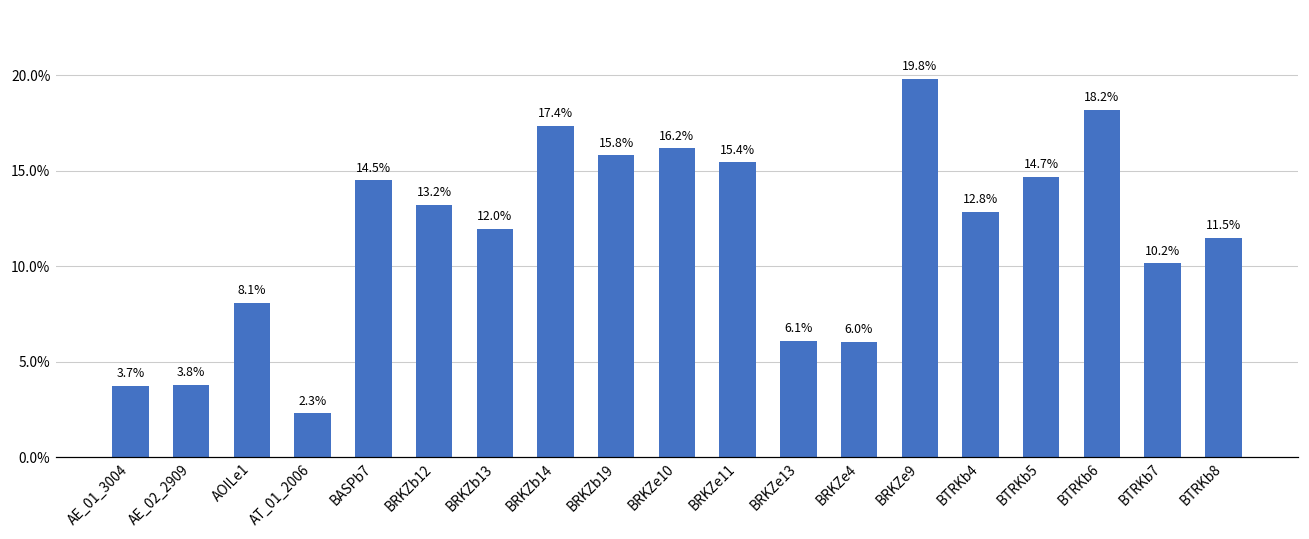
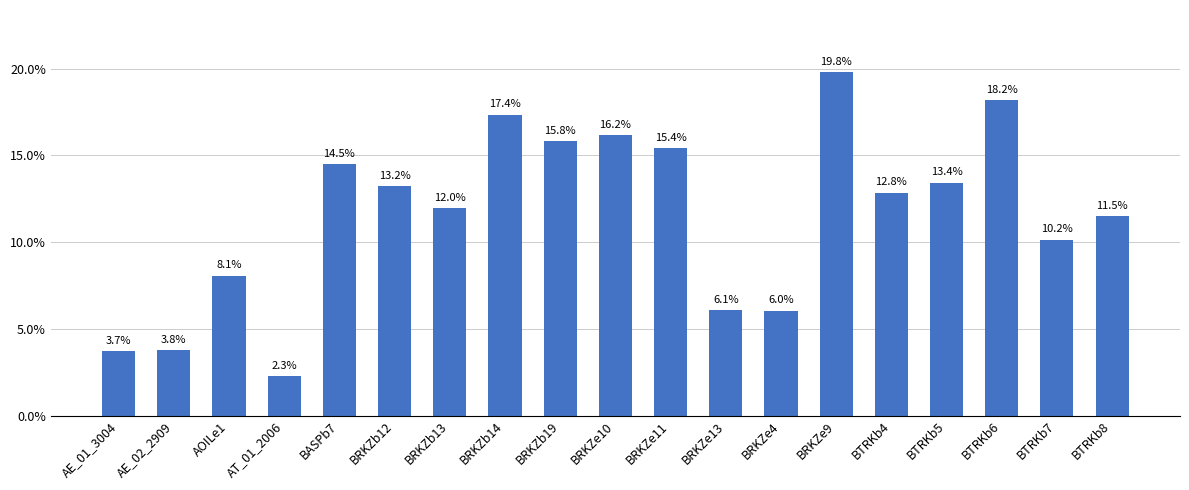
  {
    "AE_01_3004": "3.7%",
    "AE_02_2909": "3.8%",
    "AOILe1": "8.1%",
    "AT_01_2006": "2.3%",
    "BASPb7": "14.5%",
    "BRKZb12": "13.2%",
    "BRKZb13": "12.0%",
    "BRKZb14": "17.4%",
    "BRKZb19": "15.8%",
    "BRKZe10": "16.2%",
    "BRKZe11": "15.4%",
    "BRKZe13": "6.1%",
    "BRKZe4": "6.0%",
    "BRKZe9": "19.8%",
    "BTRKb4": "12.8%",
-   "BTRKb5": "14.7%",
+   "BTRKb5": "13.4%",
    "BTRKb6": "18.2%",
    "BTRKb7": "10.2%",
    "BTRKb8": "11.5%"
  }
